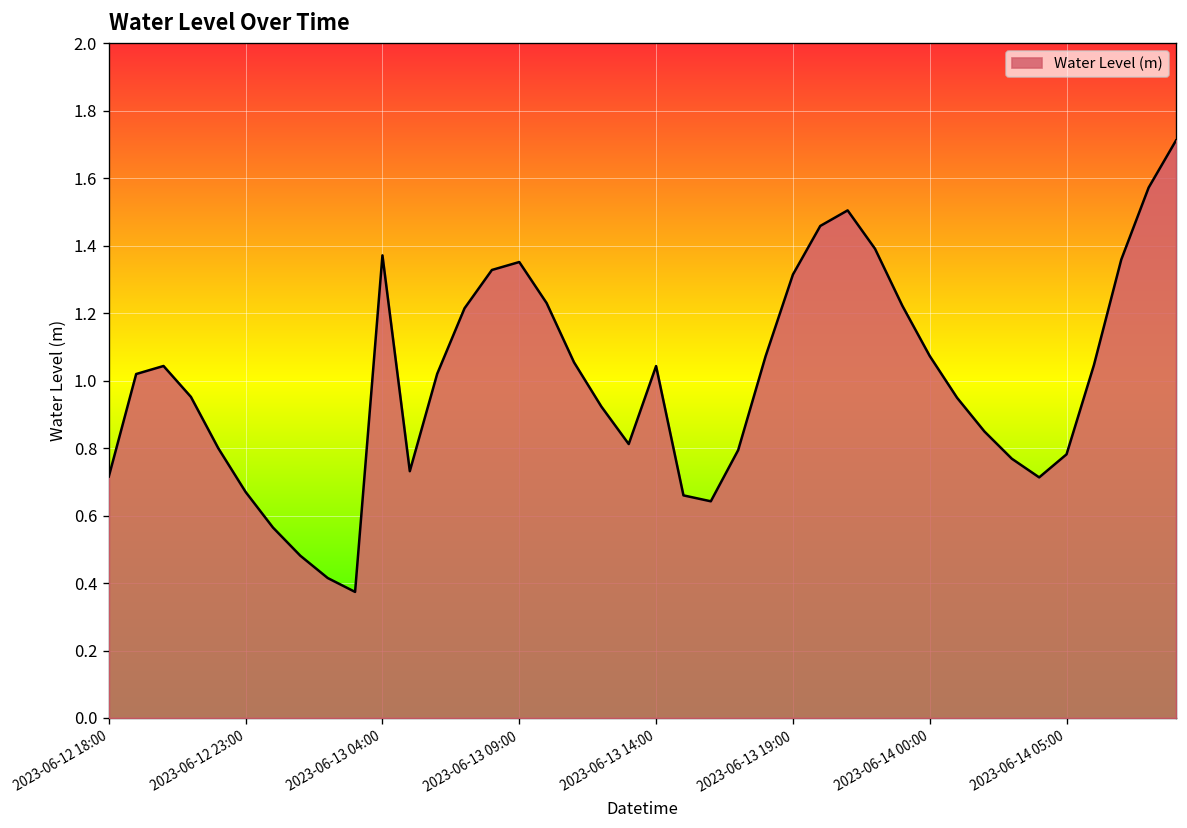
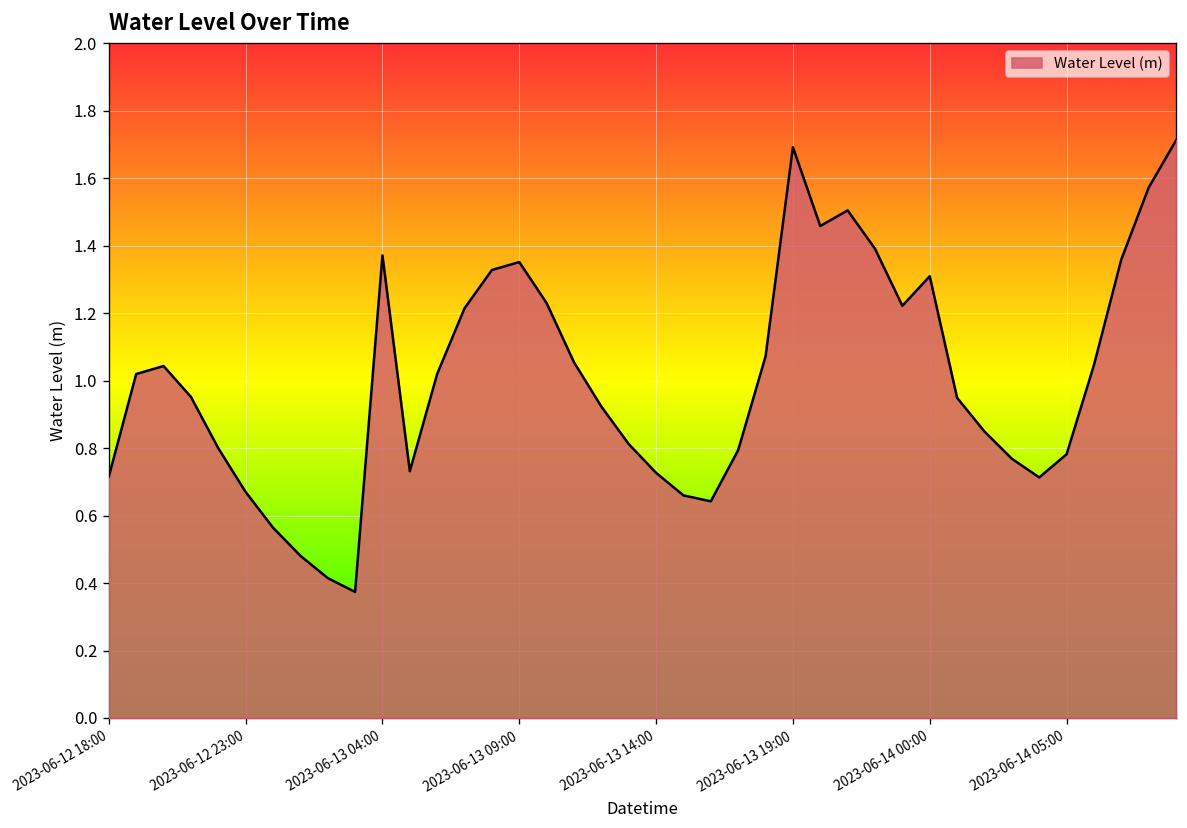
  {
    "2023-06-12 18:00": 0.72,
    "2023-06-12 23:00": 0.67,
    "2023-06-13 04:00": 1.37,
    "2023-06-13 09:00": 1.35,
-   "2023-06-13 14:00": 1.04,
-   "2023-06-13 19:00": 1.31,
-   "2023-06-14 00:00": 1.07,
+   "2023-06-13 14:00": 0.73,
+   "2023-06-13 19:00": 1.69,
+   "2023-06-14 00:00": 1.31,
    "2023-06-14 05:00": 0.78
  }
